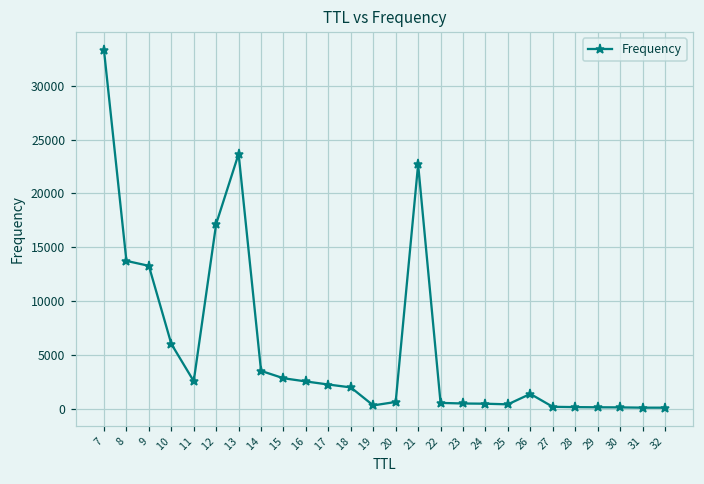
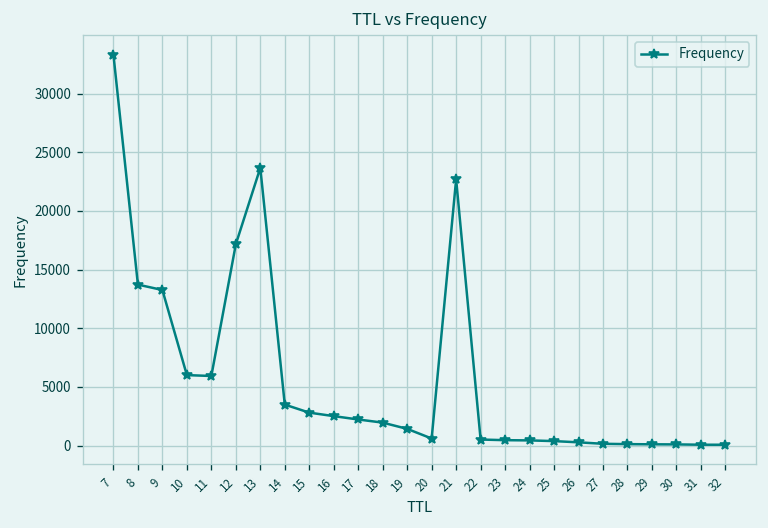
  {
    "7": 33000,
    "8": 14000,
    "9": 13000,
    "10": 6000,
-   "11": 3000,
+   "11": 6000,
    "12": 17000,
    "13": 24000,
    "14": 3000,
    "15": 3000,
    "16": 3000,
    "17": 2000,
    "18": 2000,
-   "19": 0,
+   "19": 1000,
    "20": 1000,
    "21": 23000,
    "22": 1000,
    "23": 0,
    "24": 0,
    "25": 0,
-   "26": 1000,
+   "26": 0,
    "27": 0,
    "28": 0,
    "29": 0,
    "30": 0,
    "31": 0,
    "32": 0
  }
